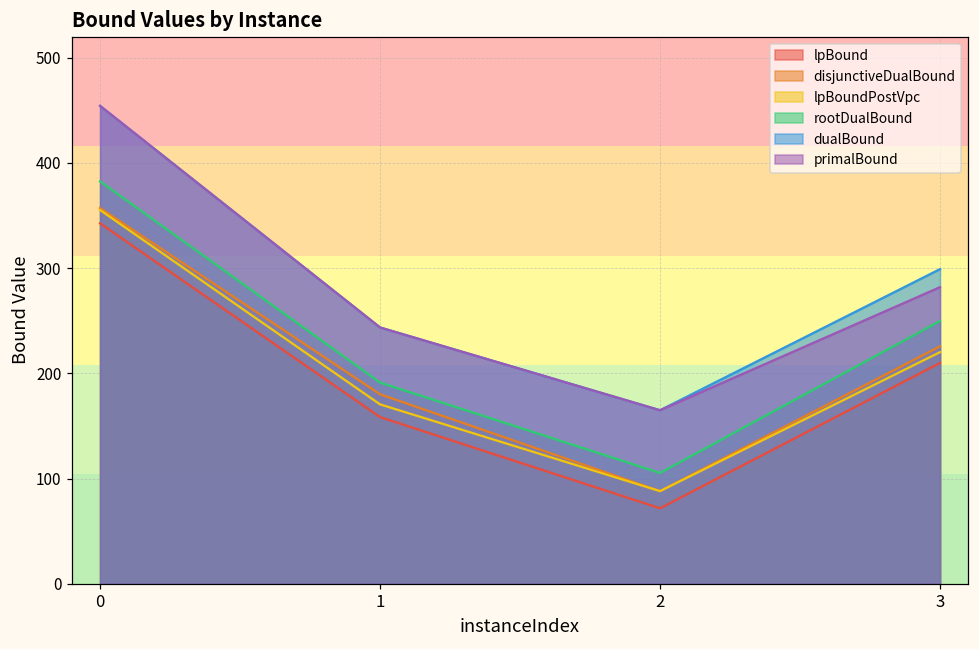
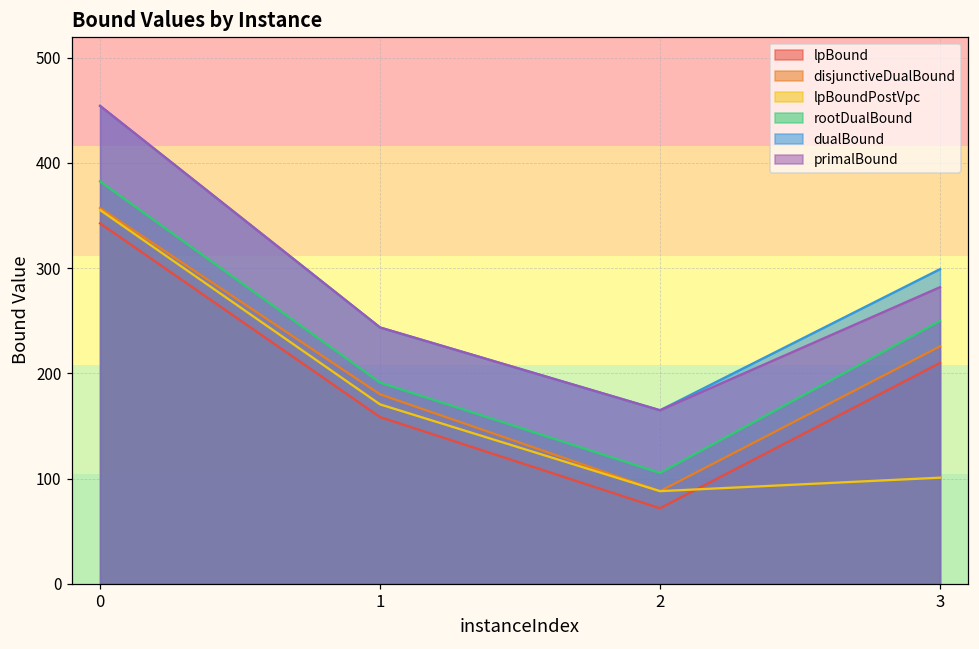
  {
    "lpBoundPostVpc": {
      "1": 170,
-     "3": 220
+     "3": 100
    },
    "rootDualBound": {
      "0": 380,
      "1": 190,
      "2": 110,
      "3": 250
    },
    "dualBound": {
      "3": 300
    },
    "primalBound": {
      "3": 280
    }
  }
